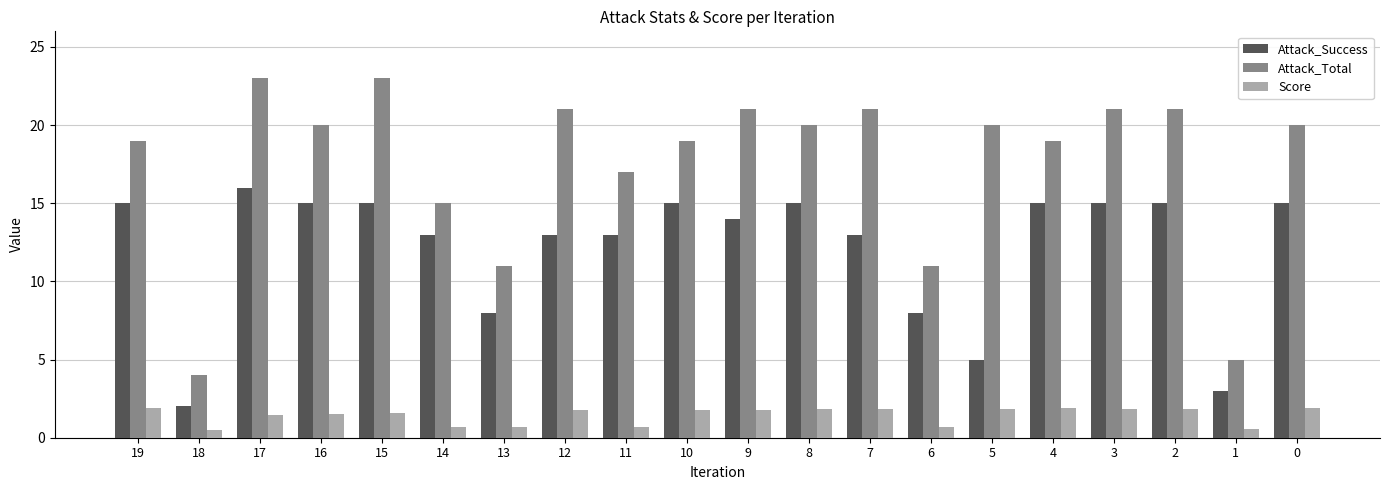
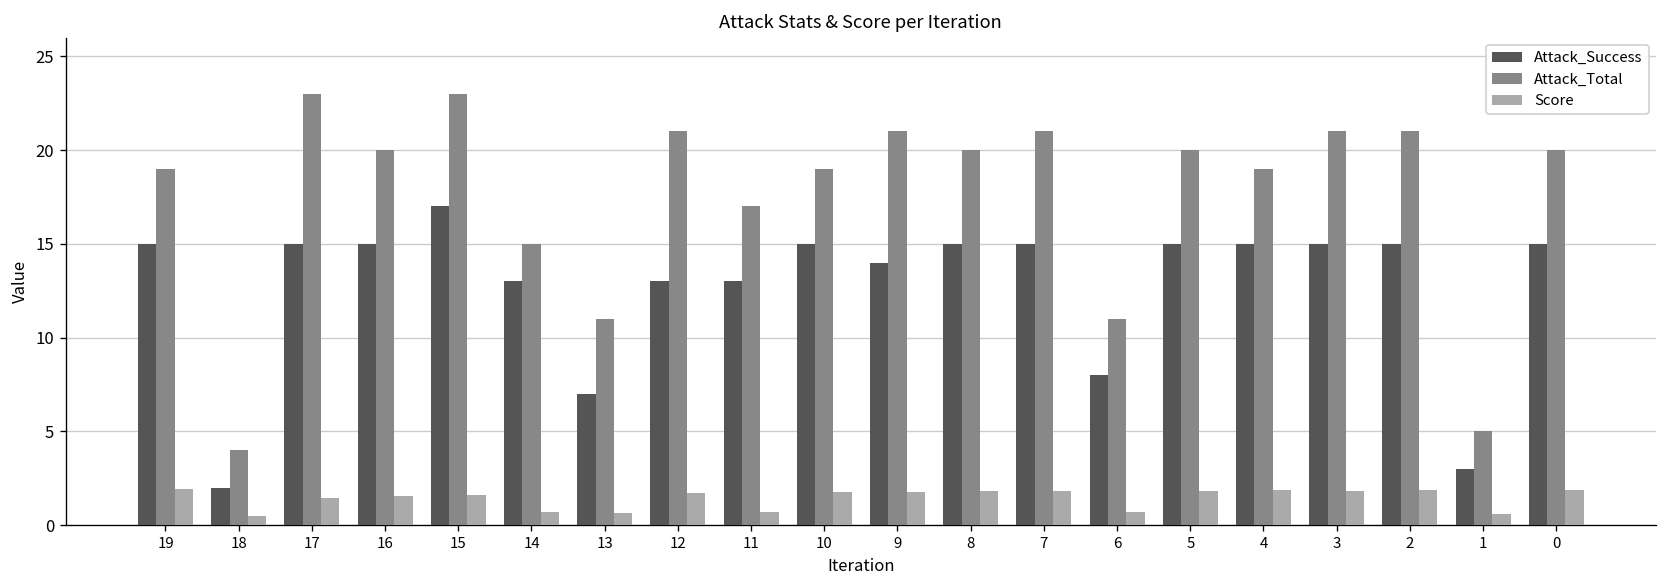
  {
    "Attack_Success": {
      "19": 15,
      "18": 2,
-     "17": 16,
+     "17": 15,
      "16": 15,
-     "15": 15,
+     "15": 17,
      "14": 13,
-     "13": 8,
+     "13": 7,
      "12": 13,
      "11": 13,
      "10": 15,
      "9": 14,
      "8": 15,
-     "7": 13,
+     "7": 15,
      "6": 8,
-     "5": 5,
+     "5": 15,
      "4": 15,
      "3": 15,
      "2": 15,
      "1": 3,
      "0": 15
    }
  }
